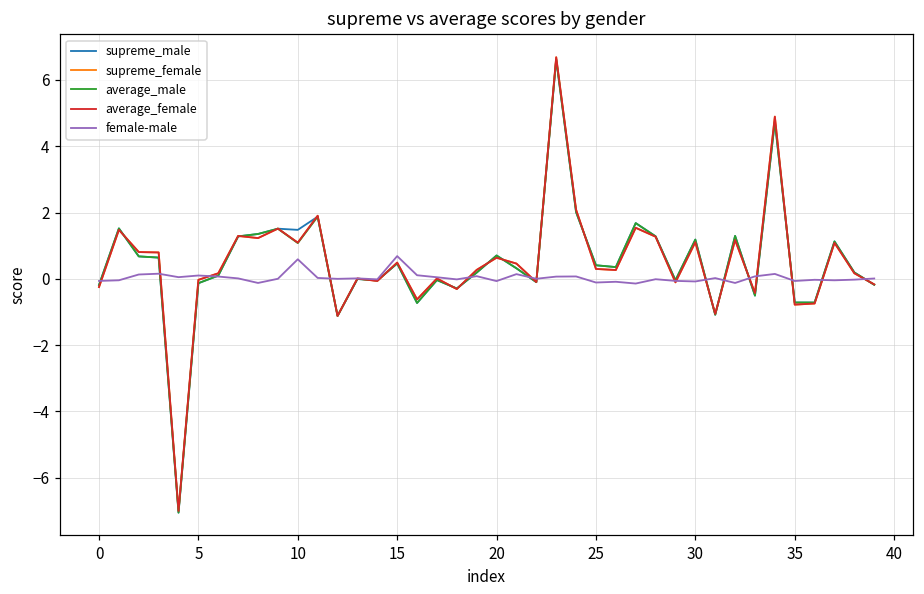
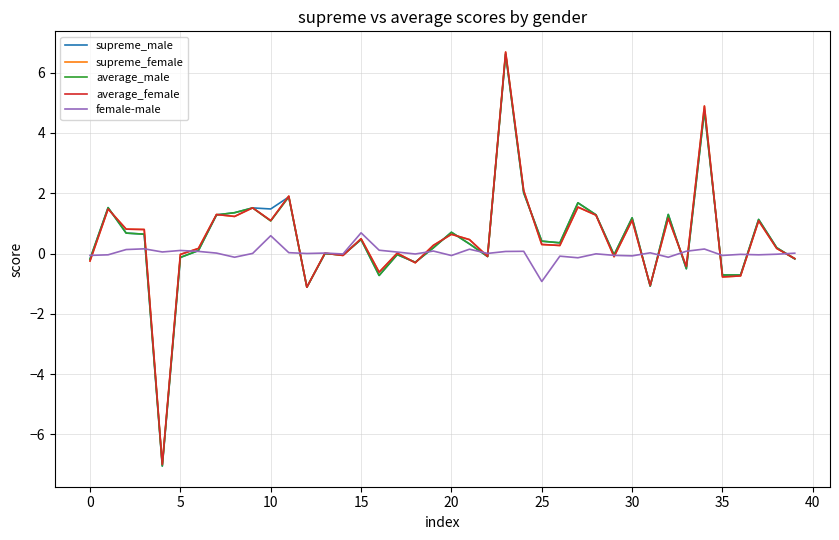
  {
    "supreme_male": {
      "10": 1.5
    },
    "average_female": {
      "5": 0.0,
      "25": 0.3
    },
    "female-male": {
      "0": -0.1,
      "5": 0.1,
      "10": 0.6,
      "15": 0.7,
      "20": -0.1,
-     "25": -0.1,
+     "25": -0.9,
      "30": -0.1,
      "35": -0.1
    }
  }
